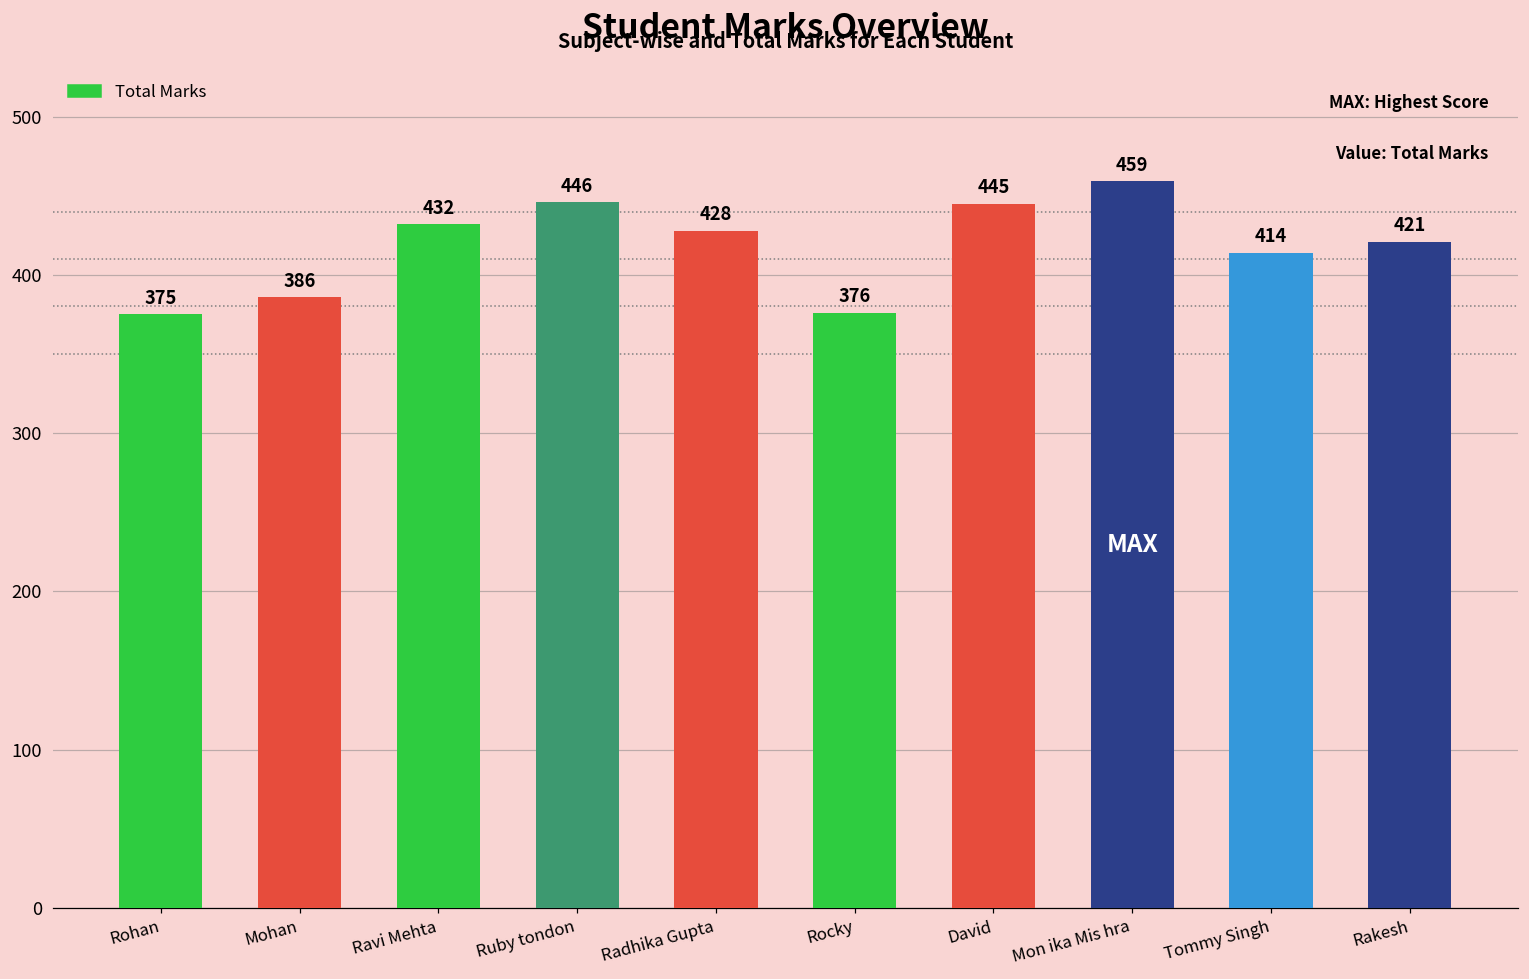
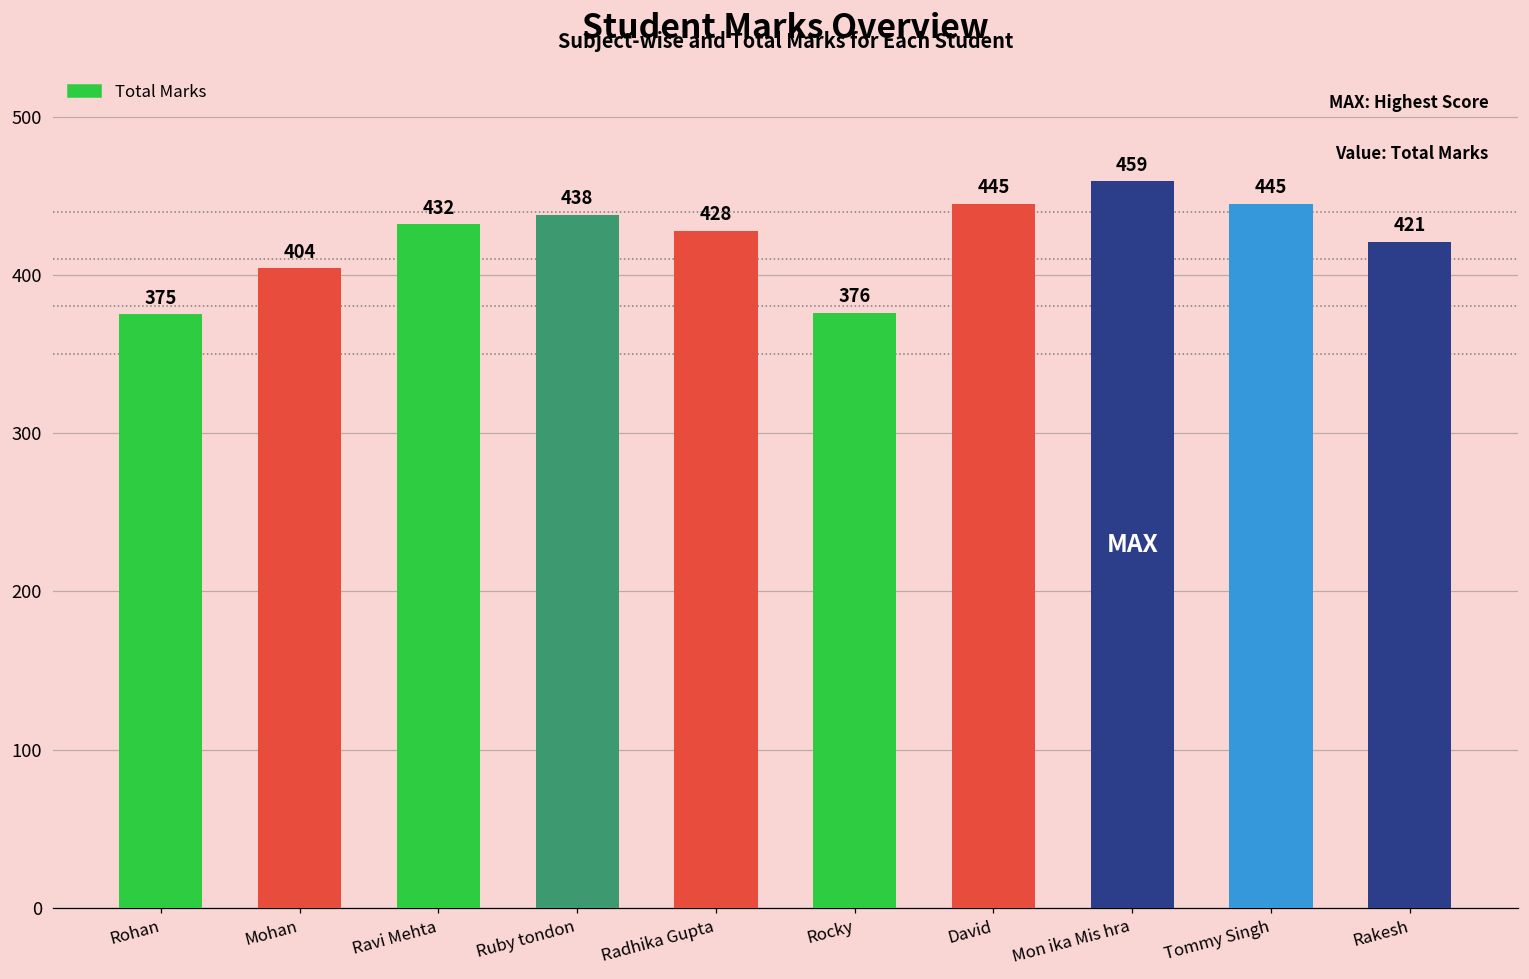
  {
    "Rohan": 375,
-   "Mohan": 386,
+   "Mohan": 404,
    "Ravi Mehta": 432,
-   "Ruby tondon": 446,
+   "Ruby tondon": 438,
    "Radhika Gupta": 428,
    "Rocky": 376,
    "David": 445,
    "Mon ika Mis hra": 459,
-   "Tommy Singh": 414,
+   "Tommy Singh": 445,
    "Rakesh": 421
  }
